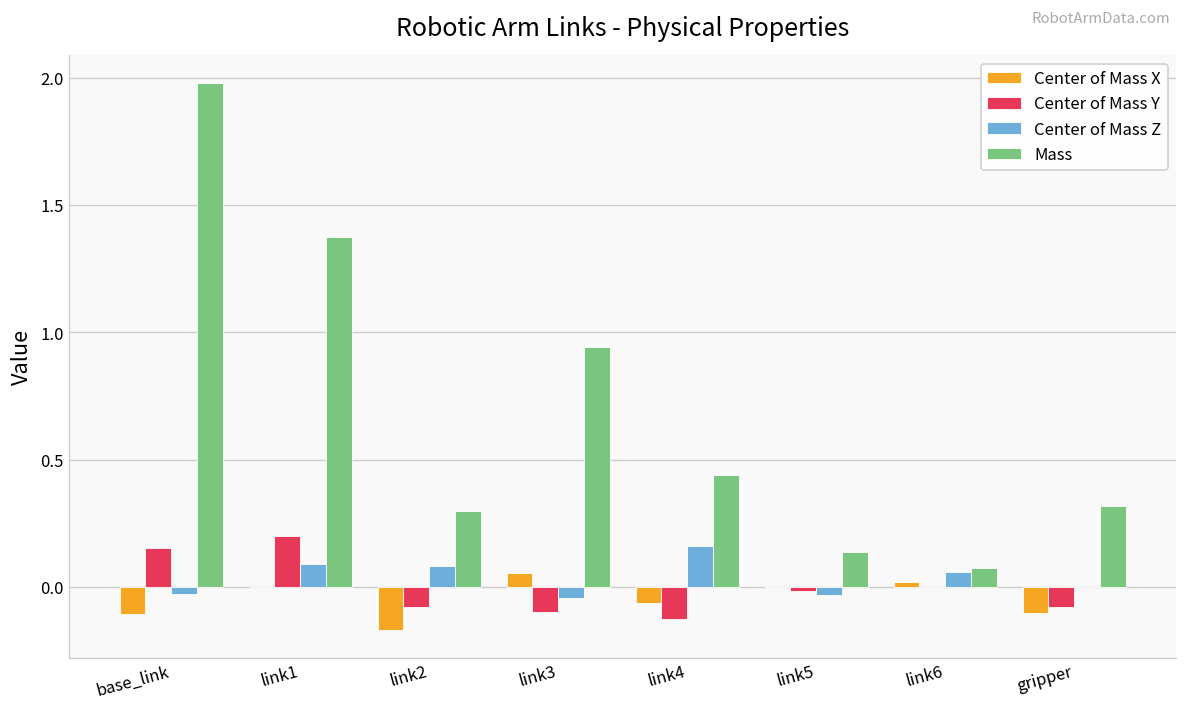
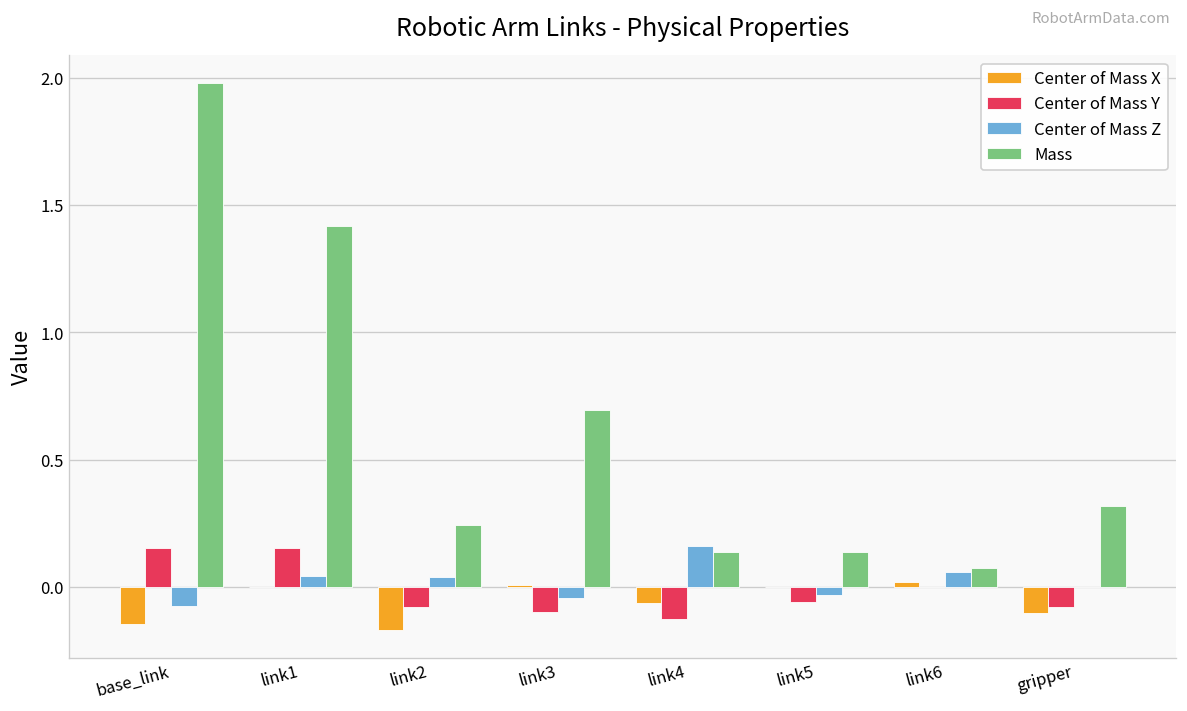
  {
    "Center of Mass X": {
-     "base_link": -0.11,
+     "base_link": -0.15,
      "link2": -0.17,
-     "link3": 0.05,
+     "link3": 0.01,
      "link4": -0.06,
      "link6": 0.02,
      "gripper": -0.10
    },
    "Center of Mass Y": {
      "base_link": 0.15,
-     "link1": 0.20,
+     "link1": 0.15,
      "link2": -0.08,
      "link3": -0.10,
      "link4": -0.13,
-     "link5": -0.02,
+     "link5": -0.06,
      "gripper": -0.08
    },
    "Center of Mass Z": {
-     "base_link": -0.03,
-     "link1": 0.09,
-     "link2": 0.08,
+     "base_link": -0.08,
+     "link1": 0.04,
+     "link2": 0.04,
      "link3": -0.04,
      "link4": 0.16,
      "link5": -0.03,
      "link6": 0.06
    },
    "Mass": {
      "base_link": 1.98,
-     "link1": 1.38,
-     "link2": 0.30,
-     "link3": 0.94,
-     "link4": 0.44,
+     "link1": 1.42,
+     "link2": 0.24,
+     "link3": 0.69,
+     "link4": 0.14,
      "link5": 0.13,
      "link6": 0.07,
      "gripper": 0.32
    }
  }
